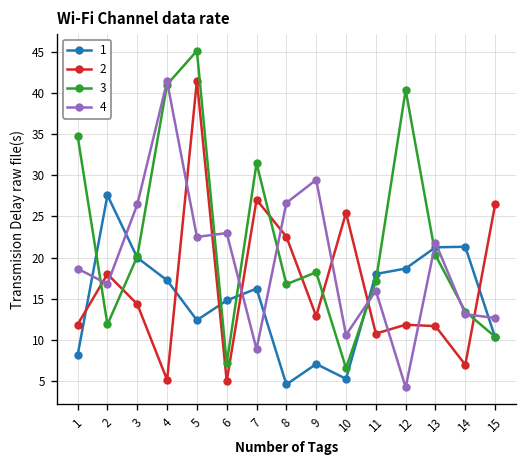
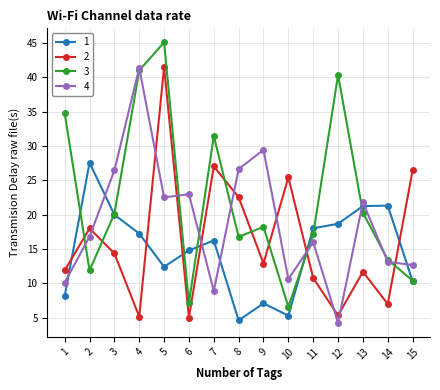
  {
    "1": {
      "1": 8,
      "2": 28,
      "4": 17,
      "5": 12,
      "6": 15,
      "7": 16,
      "8": 5,
      "9": 7,
      "10": 5,
      "11": 18,
      "12": 19,
      "13": 21,
      "14": 21
    },
    "2": {
      "1": 12,
      "2": 18,
      "3": 14,
      "4": 5,
      "5": 41,
      "6": 5,
      "7": 27,
      "8": 23,
      "9": 13,
      "10": 25,
      "11": 11,
-     "12": 12,
+     "12": 5,
      "13": 12,
      "14": 7,
      "15": 26
    },
    "3": {
      "1": 35,
      "2": 12,
      "5": 45,
      "6": 7,
      "7": 31,
      "8": 17,
      "9": 18,
      "10": 7,
      "11": 17,
      "12": 40,
      "13": 20
    },
    "4": {
-     "1": 19,
+     "1": 10,
      "2": 17,
      "3": 26,
      "5": 23,
      "6": 23,
      "7": 9,
      "8": 27,
      "9": 29,
      "10": 11,
      "11": 16,
      "12": 4,
      "13": 22,
      "15": 13
    }
  }
